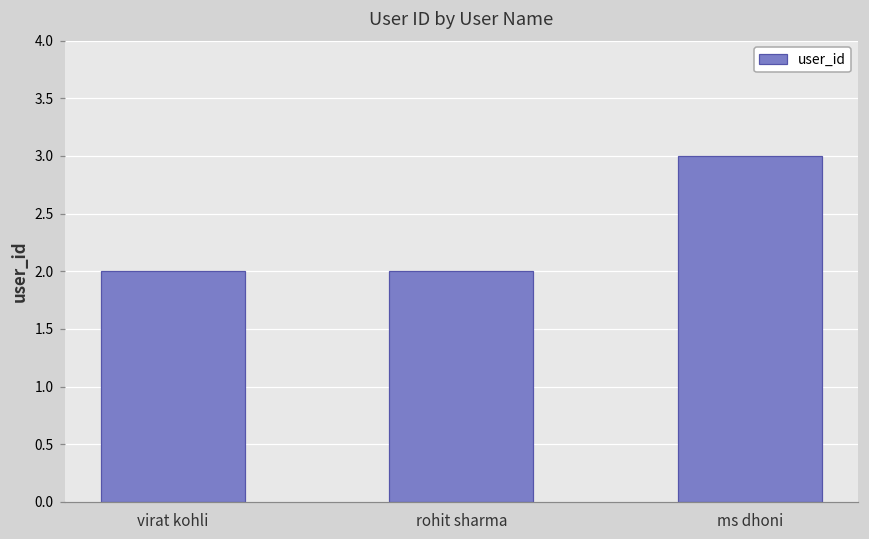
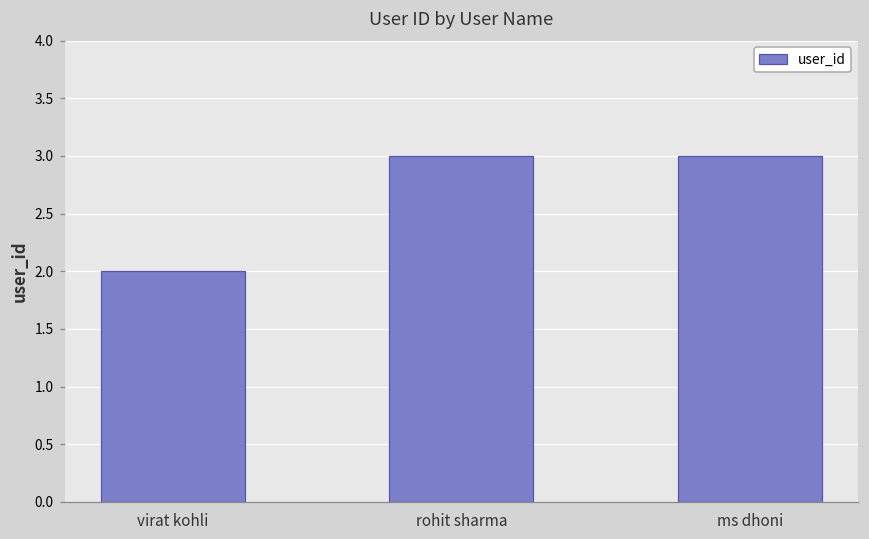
  {
    "virat kohli": 2,
-   "rohit sharma": 2,
+   "rohit sharma": 3,
    "ms dhoni": 3
  }
